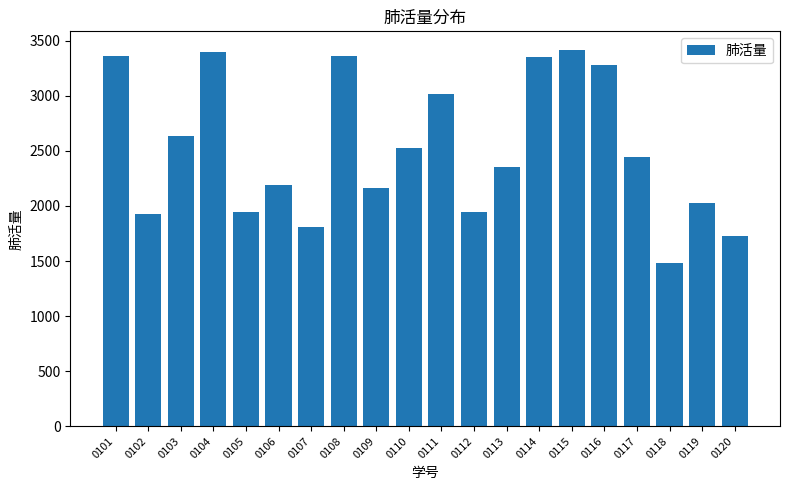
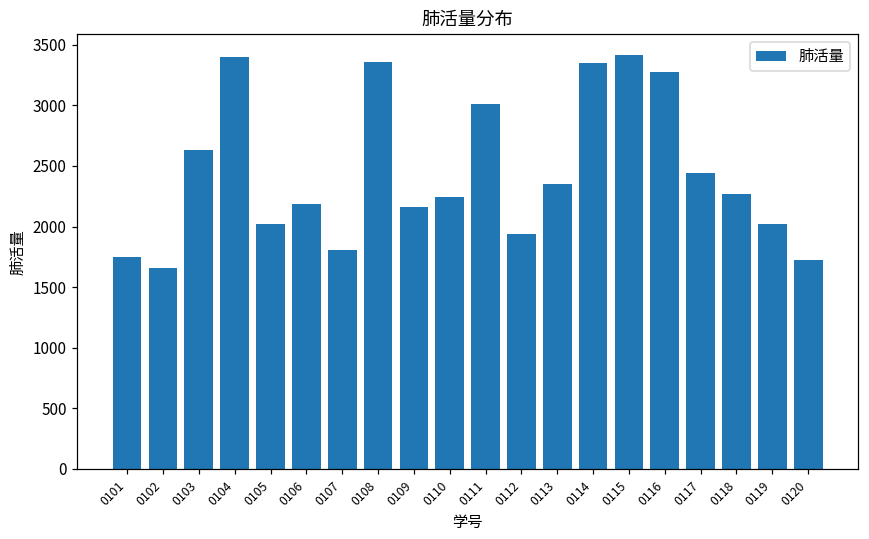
  {
-   "0101": 3360,
-   "0102": 1930,
+   "0101": 1750,
+   "0102": 1660,
    "0103": 2630,
    "0104": 3400,
-   "0105": 1940,
+   "0105": 2020,
    "0106": 2190,
    "0107": 1810,
    "0108": 3360,
    "0109": 2160,
-   "0110": 2530,
+   "0110": 2240,
    "0111": 3020,
    "0112": 1940,
    "0113": 2350,
    "0114": 3350,
    "0115": 3420,
    "0116": 3280,
    "0117": 2450,
-   "0118": 1490,
+   "0118": 2270,
    "0119": 2030,
    "0120": 1730
  }
